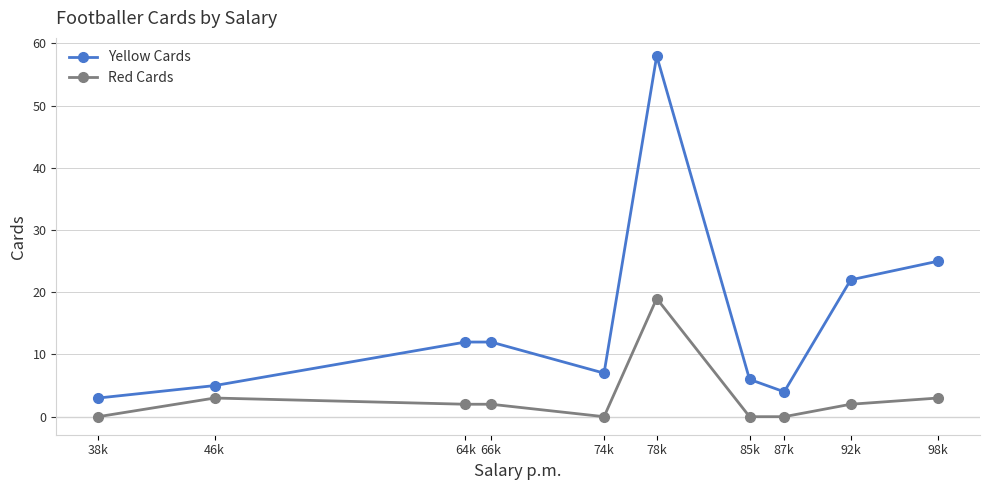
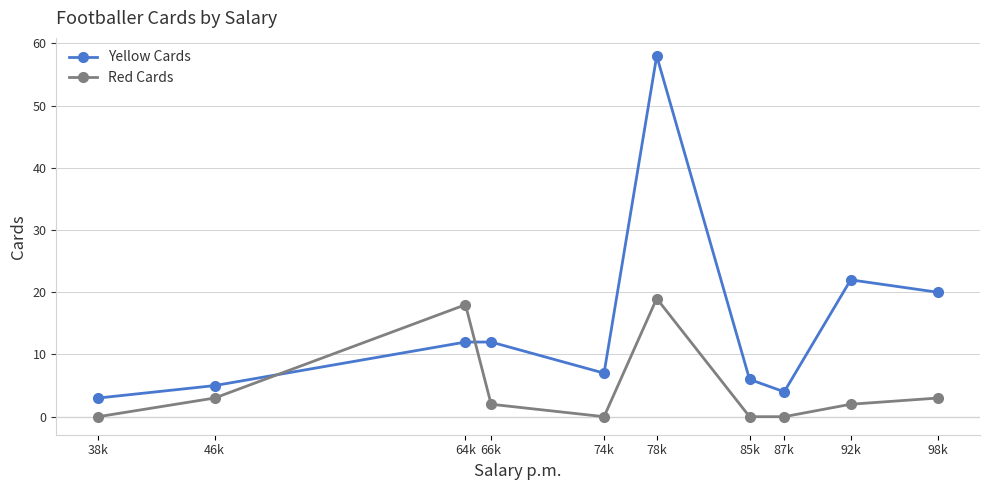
  {
    "Yellow Cards": {
      "38k": 3,
      "46k": 5,
      "64k": 12,
      "66k": 12,
      "74k": 7,
      "78k": 58,
      "85k": 6,
      "87k": 4,
      "92k": 22,
-     "98k": 25
+     "98k": 20
    },
    "Red Cards": {
      "38k": 0,
      "46k": 3,
-     "64k": 2,
+     "64k": 18,
      "66k": 2,
      "74k": 0,
      "78k": 19,
      "85k": 0,
      "87k": 0,
      "92k": 2,
      "98k": 3
    }
  }
